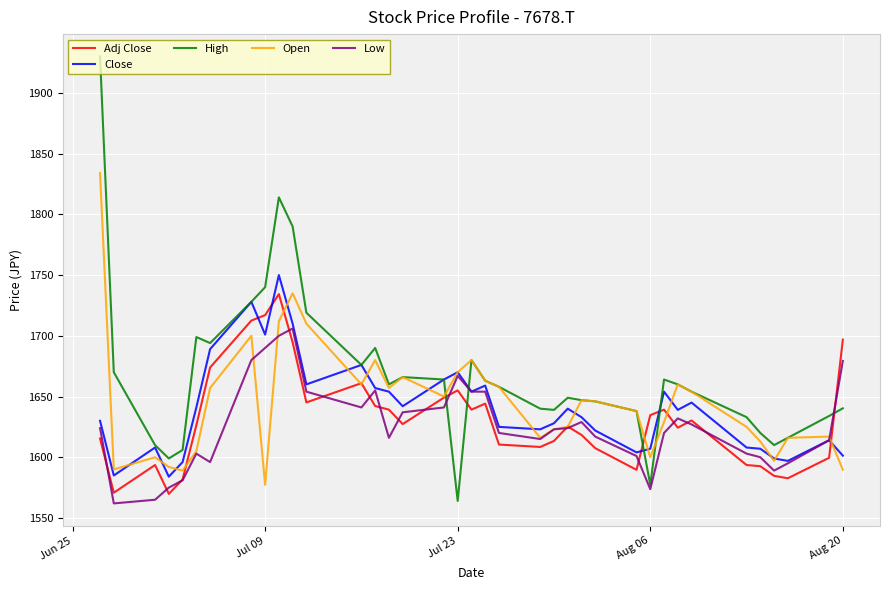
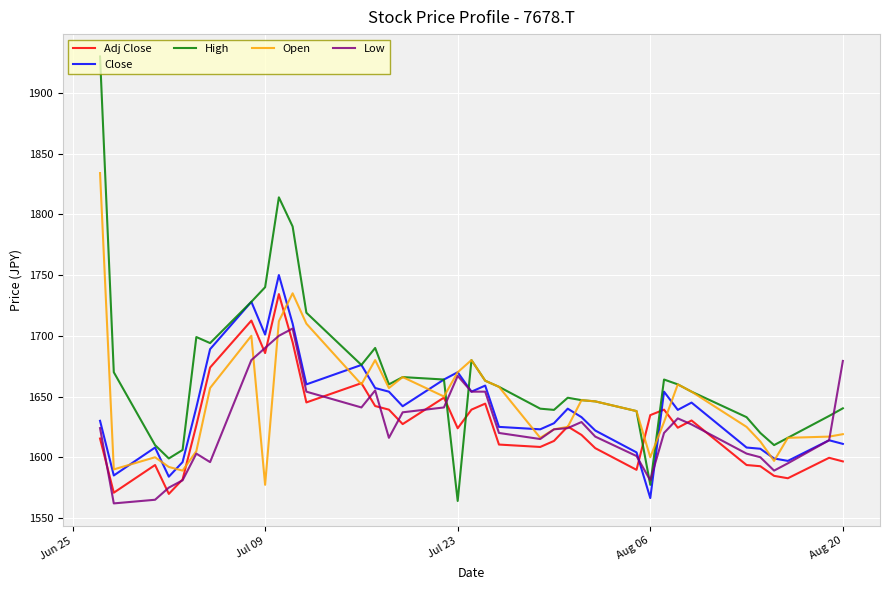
  {
    "Adj Close": {
-     "Jul 09": 1717,
-     "Jul 23": 1655,
+     "Jul 09": 1686,
+     "Jul 23": 1624,
      "Aug 06": 1635,
-     "Aug 20": 1697
+     "Aug 20": 1597
    },
    "Close": {
      "Jul 09": 1701,
-     "Aug 06": 1607,
-     "Aug 20": 1601
+     "Aug 06": 1566,
+     "Aug 20": 1611
    },
    "High": {
      "Jul 09": 1740,
      "Jul 23": 1564,
      "Aug 06": 1577,
      "Aug 20": 1640
    },
    "Open": {
      "Jul 09": 1577,
      "Aug 06": 1600,
-     "Aug 20": 1590
+     "Aug 20": 1619
    },
    "Low": {
      "Jul 09": 1690,
      "Jul 23": 1667,
-     "Aug 06": 1574,
+     "Aug 06": 1581,
      "Aug 20": 1679
    }
  }
